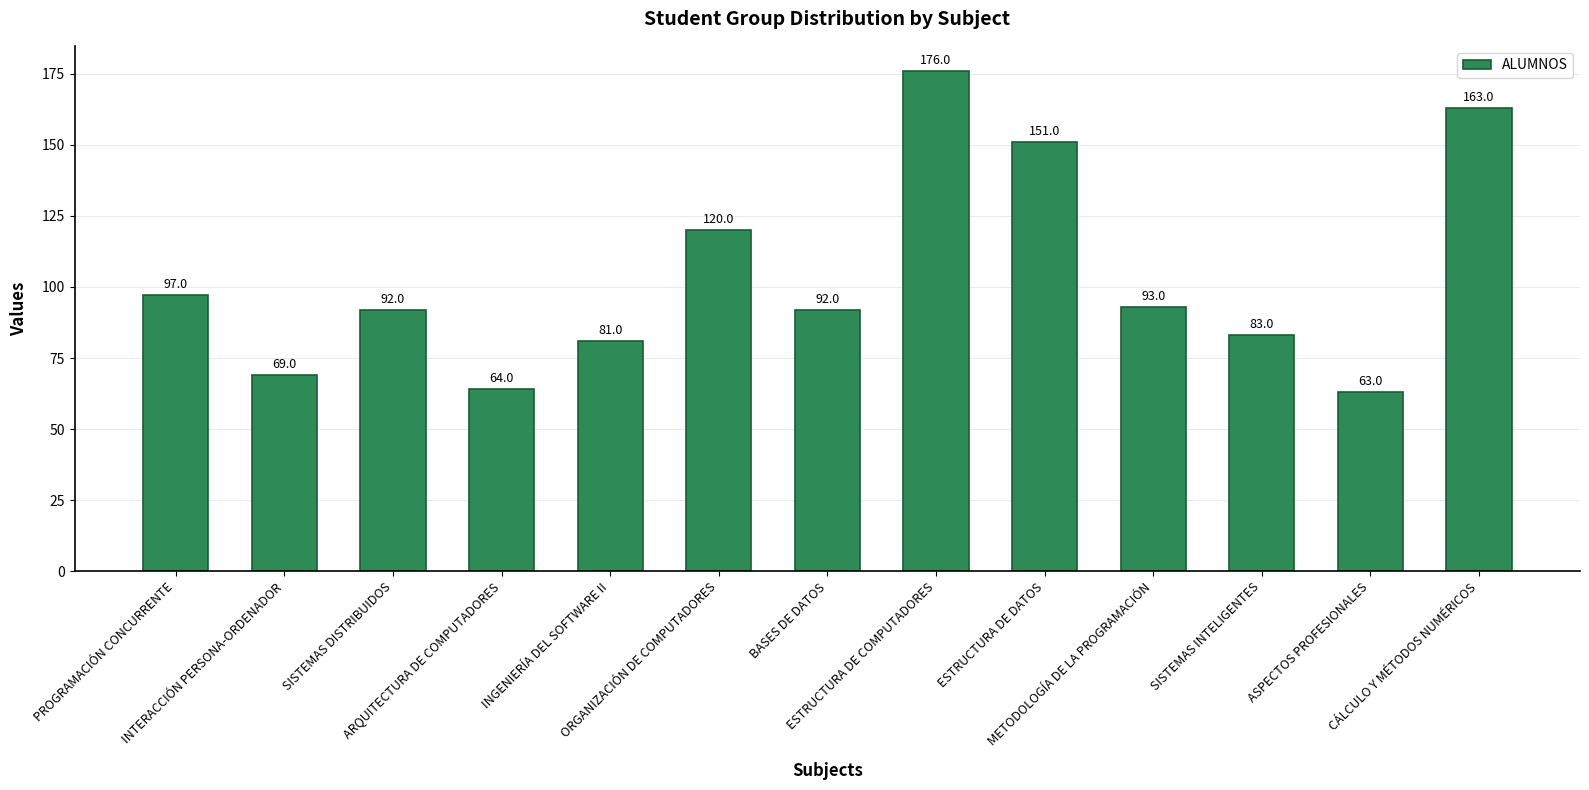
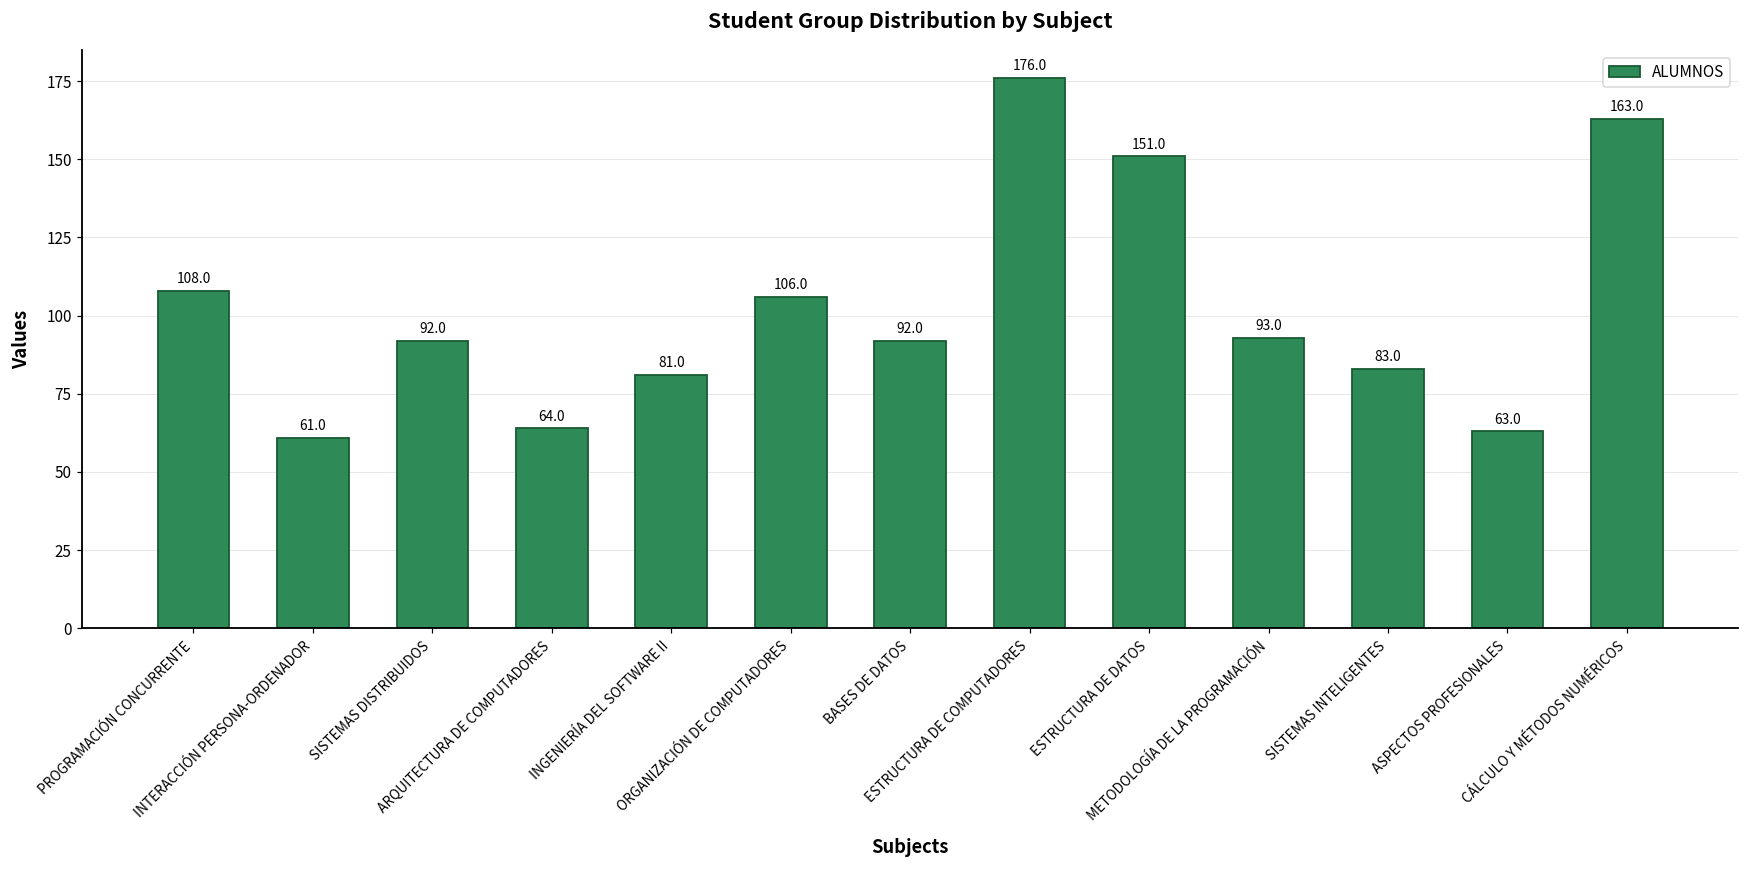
  {
-   "PROGRAMACIÓN CONCURRENTE": 97.0,
-   "INTERACCIÓN PERSONA-ORDENADOR": 69.0,
+   "PROGRAMACIÓN CONCURRENTE": 108.0,
+   "INTERACCIÓN PERSONA-ORDENADOR": 61.0,
    "SISTEMAS DISTRIBUIDOS": 92.0,
    "ARQUITECTURA DE COMPUTADORES": 64.0,
    "INGENIERÍA DEL SOFTWARE II": 81.0,
-   "ORGANIZACIÓN DE COMPUTADORES": 120.0,
+   "ORGANIZACIÓN DE COMPUTADORES": 106.0,
    "BASES DE DATOS": 92.0,
    "ESTRUCTURA DE COMPUTADORES": 176.0,
    "ESTRUCTURA DE DATOS": 151.0,
    "METODOLOGÍA DE LA PROGRAMACIÓN": 93.0,
    "SISTEMAS INTELIGENTES": 83.0,
    "ASPECTOS PROFESIONALES": 63.0,
    "CÁLCULO Y MÉTODOS NUMÉRICOS": 163.0
  }
